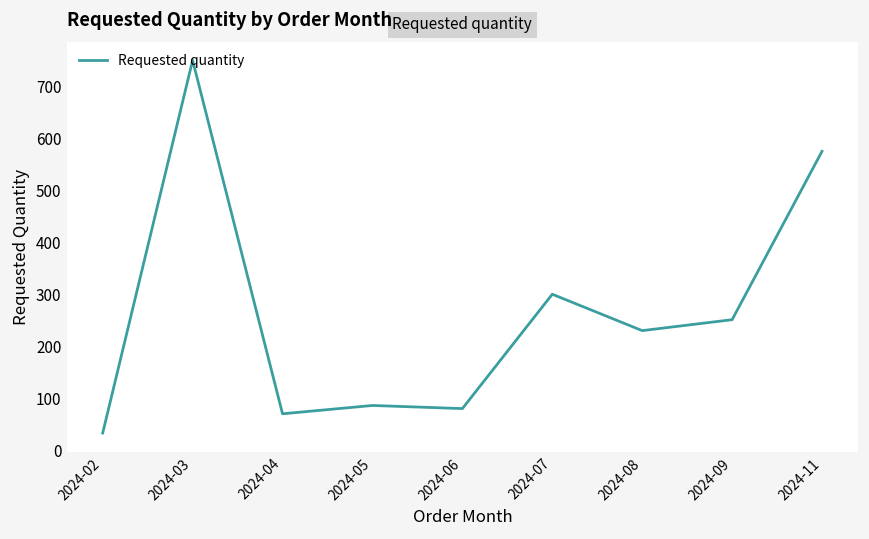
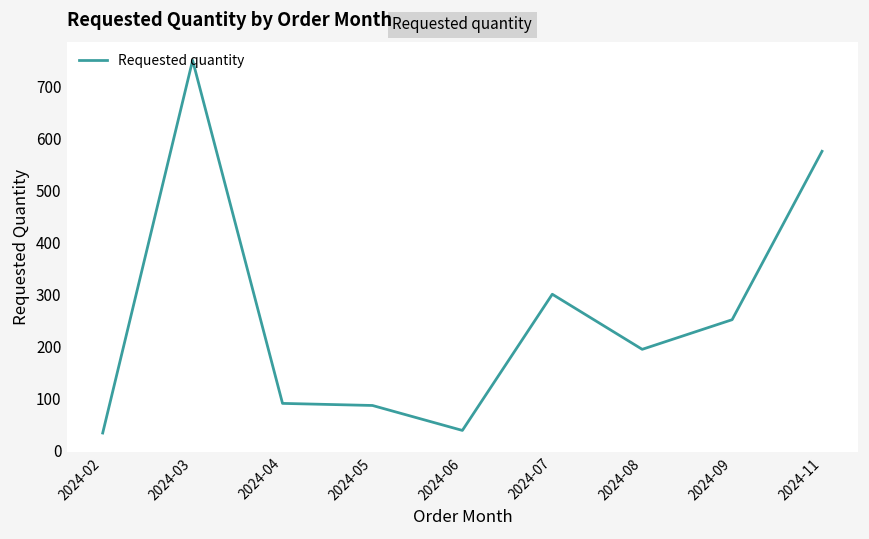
  {
    "2024-02": 30,
    "2024-03": 750,
-   "2024-04": 70,
+   "2024-04": 90,
    "2024-05": 90,
-   "2024-06": 80,
+   "2024-06": 40,
    "2024-07": 300,
-   "2024-08": 230,
+   "2024-08": 190,
    "2024-09": 250,
    "2024-11": 580
  }
